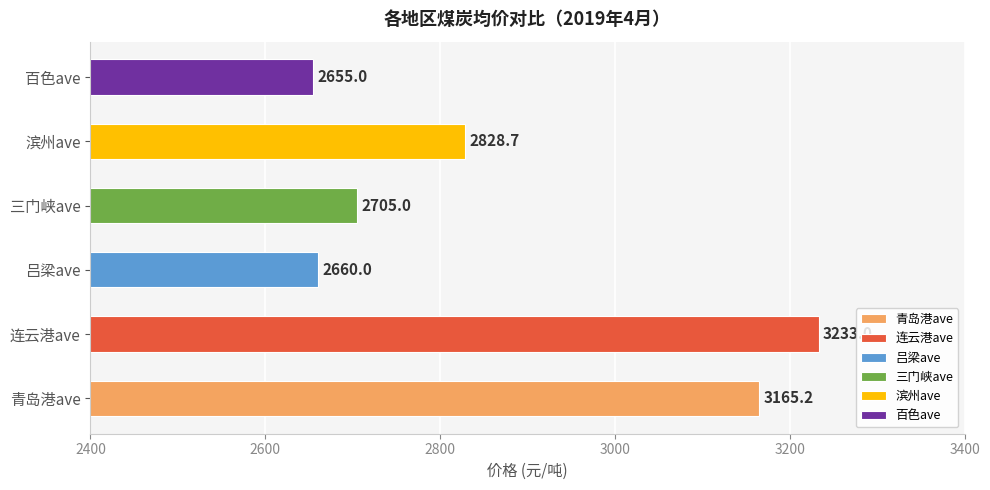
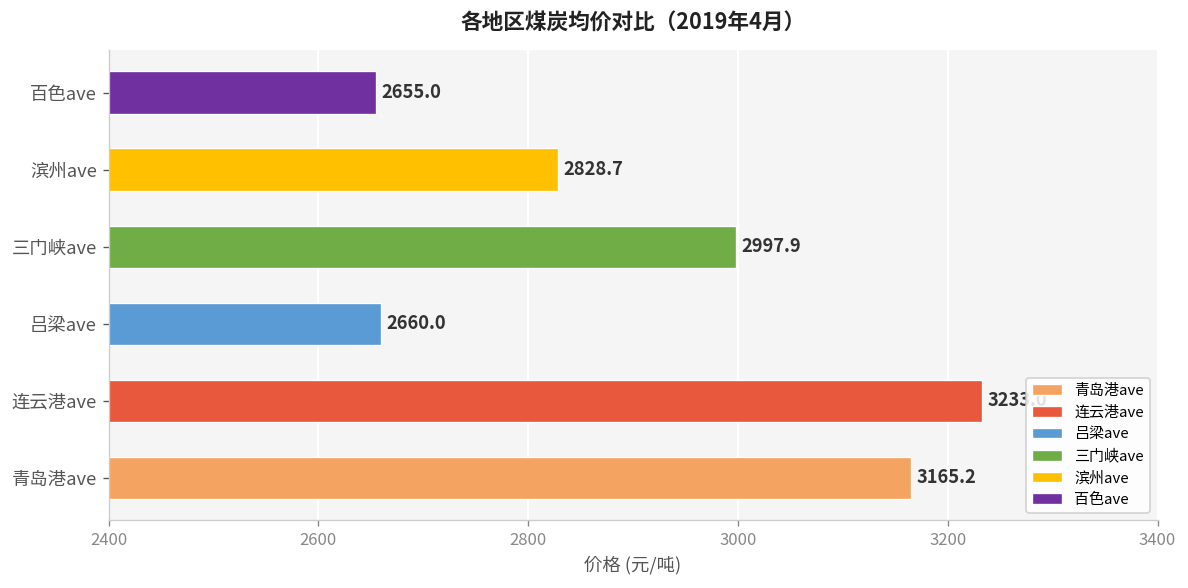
  {
    "百色ave": 2655.0,
    "滨州ave": 2828.7,
-   "三门峡ave": 2705.0,
+   "三门峡ave": 2997.9,
    "吕梁ave": 2660.0,
    "青岛港ave": 3165.2
  }
